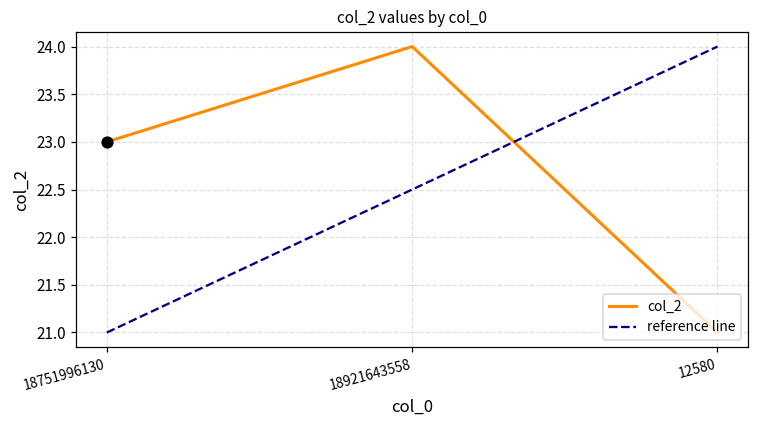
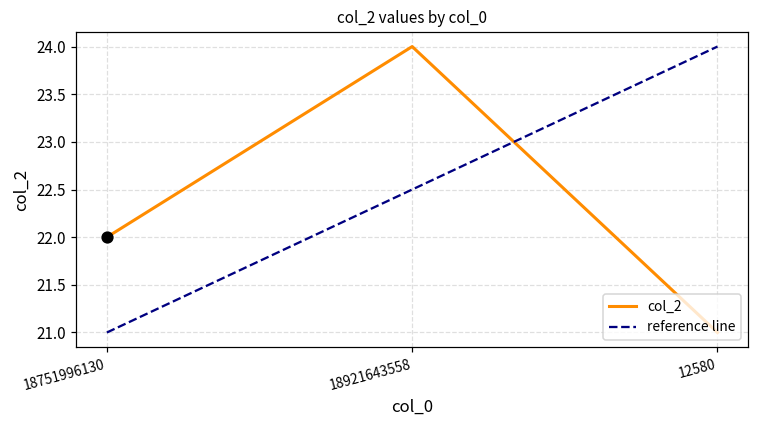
  {
    "col_2": {
-     "18751996130": 23,
+     "18751996130": 22,
      "18921643558": 24
    },
    "reference line": {
      "18751996130": 21,
      "18921643558": 22.5,
      "12580": 24
    }
  }
